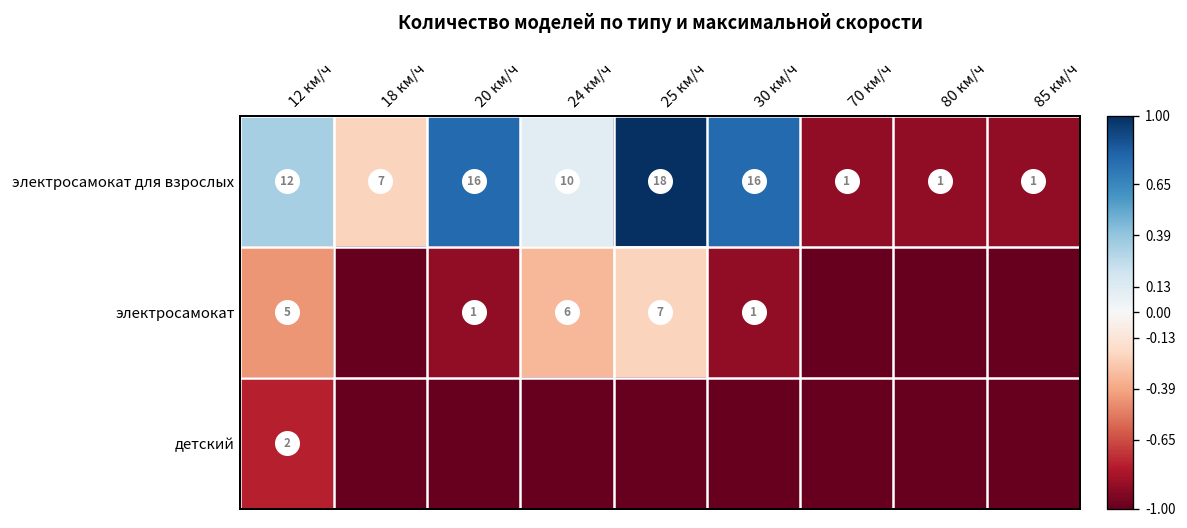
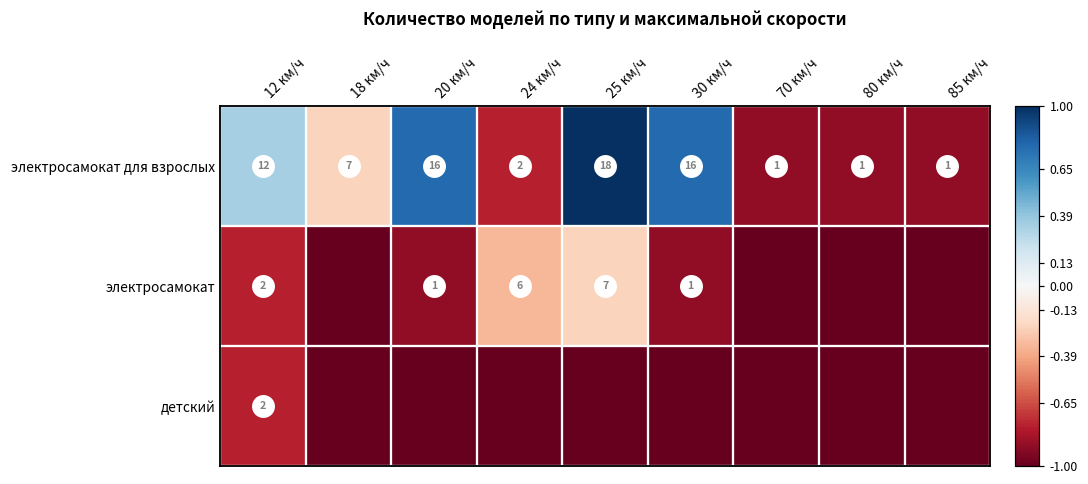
  {
    "электросамокат для взрослых": {
-     "24 км/ч": 10
+     "24 км/ч": 2
    },
    "электросамокат": {
-     "12 км/ч": 5
+     "12 км/ч": 2
    }
  }
